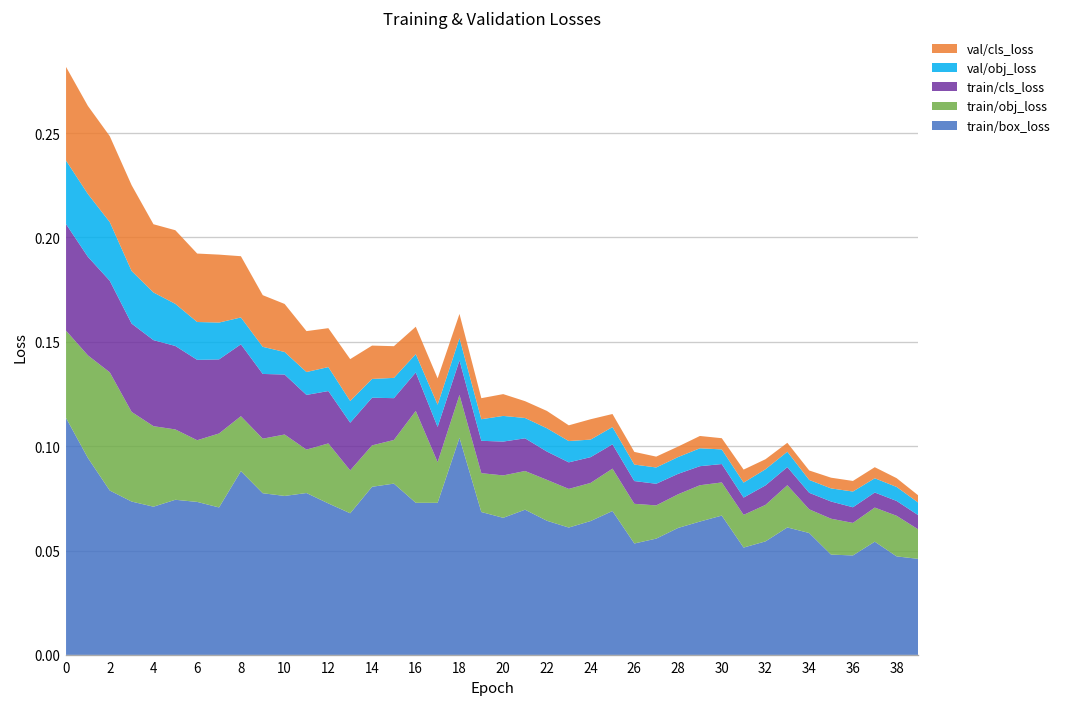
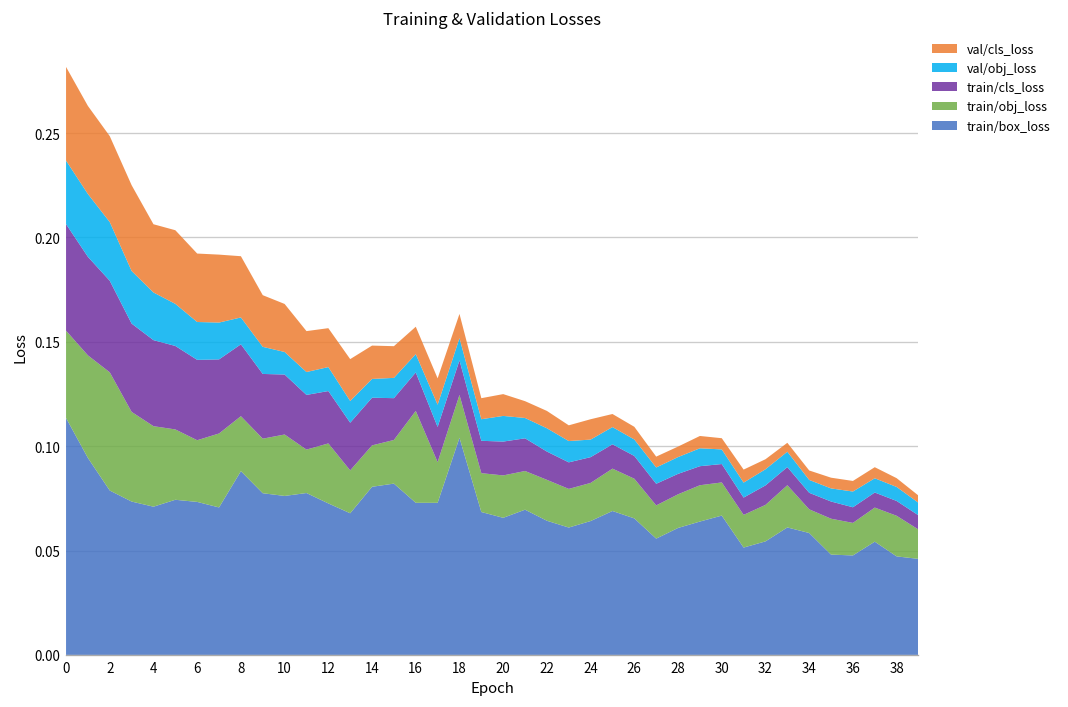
  {
    "train/box_loss": {
      "0": 0.113,
      "2": 0.079,
      "4": 0.071,
      "6": 0.073,
      "8": 0.088,
      "10": 0.076,
      "12": 0.073,
      "14": 0.081,
      "16": 0.073,
      "18": 0.104,
      "20": 0.066,
      "22": 0.064,
      "24": 0.064,
-     "26": 0.053,
+     "26": 0.065,
      "28": 0.061,
      "30": 0.067,
      "32": 0.054,
      "34": 0.058,
      "36": 0.048,
      "38": 0.047
    },
    "train/obj_loss": {
      "0": 0.042,
      "2": 0.057,
      "4": 0.039,
      "6": 0.030,
      "8": 0.026,
      "10": 0.029,
      "12": 0.029,
      "14": 0.020,
      "16": 0.044,
      "18": 0.021,
      "20": 0.020,
      "22": 0.020,
      "24": 0.018,
      "26": 0.019,
      "28": 0.016,
      "30": 0.016,
      "32": 0.017,
      "34": 0.011,
      "36": 0.016,
      "38": 0.019
    },
    "train/cls_loss": {
      "0": 0.051,
      "2": 0.044,
      "4": 0.041,
      "6": 0.039,
      "8": 0.034,
      "10": 0.029,
      "12": 0.025,
      "14": 0.023,
      "16": 0.018,
      "18": 0.017,
      "20": 0.016,
      "22": 0.014,
      "24": 0.012,
      "26": 0.011,
      "28": 0.010,
      "30": 0.009,
      "32": 0.009,
      "34": 0.008,
      "36": 0.007,
      "38": 0.007
    },
    "val/obj_loss": {
      "0": 0.030,
      "2": 0.028,
      "4": 0.023,
      "6": 0.018,
      "8": 0.013,
      "10": 0.011,
      "12": 0.011,
      "14": 0.009,
      "16": 0.009,
      "18": 0.011,
      "20": 0.012,
      "22": 0.011,
      "24": 0.008,
      "26": 0.008,
      "28": 0.008,
      "30": 0.007,
      "32": 0.008,
      "34": 0.006,
      "36": 0.008,
      "38": 0.007
    },
    "val/cls_loss": {
      "0": 0.045,
      "2": 0.041,
      "4": 0.033,
      "6": 0.033,
      "8": 0.029,
      "10": 0.023,
      "12": 0.019,
      "14": 0.016,
      "16": 0.013,
      "18": 0.012,
      "20": 0.010,
      "22": 0.008,
      "24": 0.010,
      "26": 0.006,
      "28": 0.005,
      "30": 0.005,
      "32": 0.005,
      "34": 0.005,
      "36": 0.005,
      "38": 0.004
    }
  }
